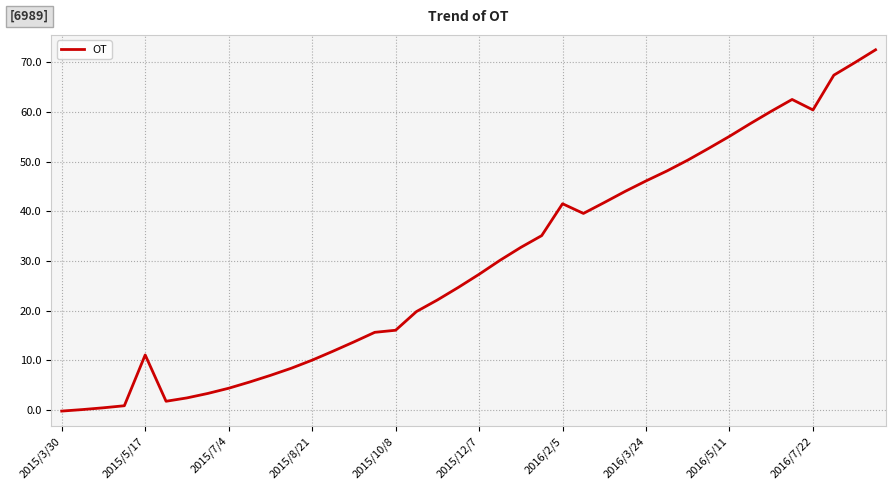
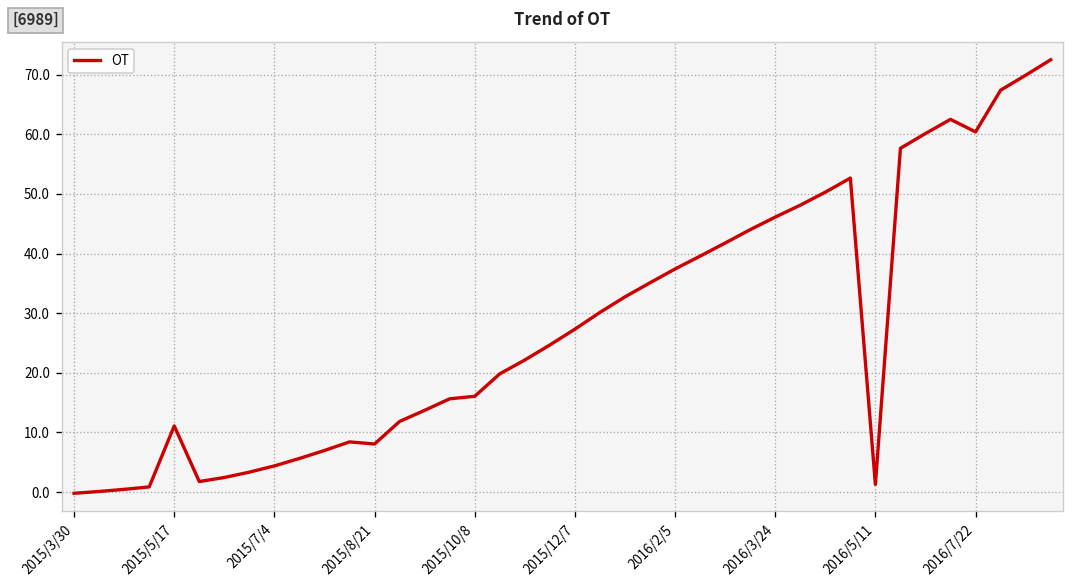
  {
    "2015/3/30": 0,
    "2015/5/17": 11,
    "2015/7/4": 4,
-   "2015/8/21": 10,
+   "2015/8/21": 8,
    "2015/10/8": 16,
    "2015/12/7": 27,
-   "2016/2/5": 42,
+   "2016/2/5": 37,
    "2016/3/24": 46,
-   "2016/5/11": 55,
+   "2016/5/11": 1,
    "2016/7/22": 60
  }
